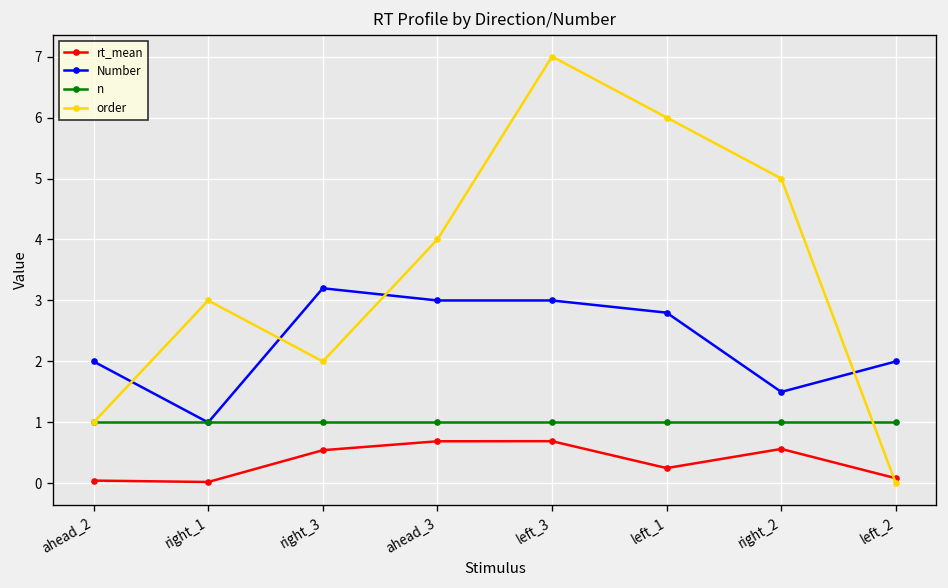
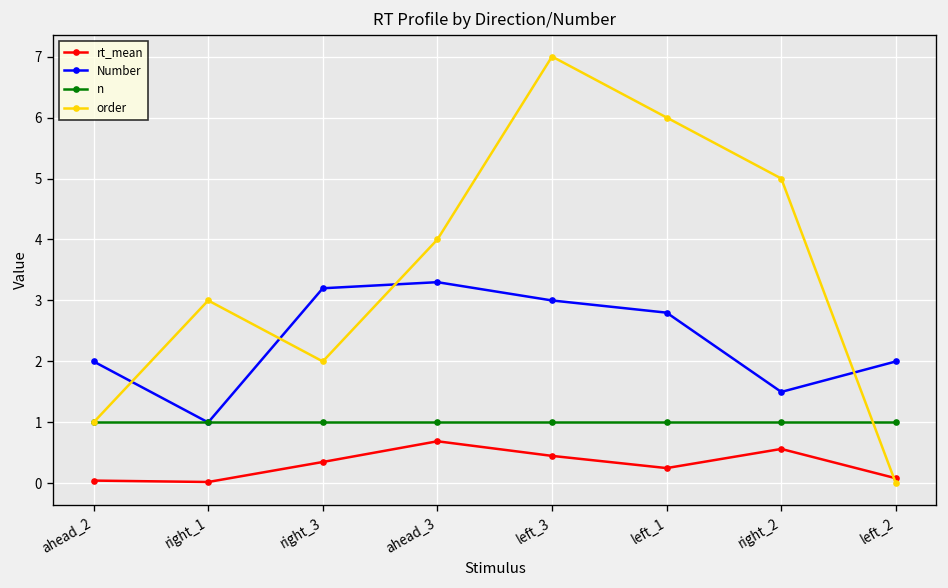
  {
    "rt_mean": {
      "ahead_2": 0.0,
      "right_1": 0.0,
-     "right_3": 0.5,
+     "right_3": 0.4,
      "ahead_3": 0.7,
-     "left_3": 0.7,
+     "left_3": 0.5,
      "left_1": 0.3,
      "right_2": 0.6,
      "left_2": 0.1
    },
    "Number": {
      "ahead_2": 2.0,
      "right_3": 3.2,
-     "ahead_3": 3.0,
+     "ahead_3": 3.3,
      "left_3": 3.0,
      "left_1": 2.8,
      "right_2": 1.5,
      "left_2": 2.0
    },
    "n": {
      "right_3": 1.0,
      "ahead_3": 1.0,
      "left_3": 1.0,
      "left_1": 1.0,
      "right_2": 1.0,
      "left_2": 1.0
    },
    "order": {
      "right_1": 3.0,
      "right_3": 2.0,
      "ahead_3": 4.0,
      "left_3": 7.0,
      "left_1": 6.0,
      "right_2": 5.0,
      "left_2": 0.0
    }
  }
